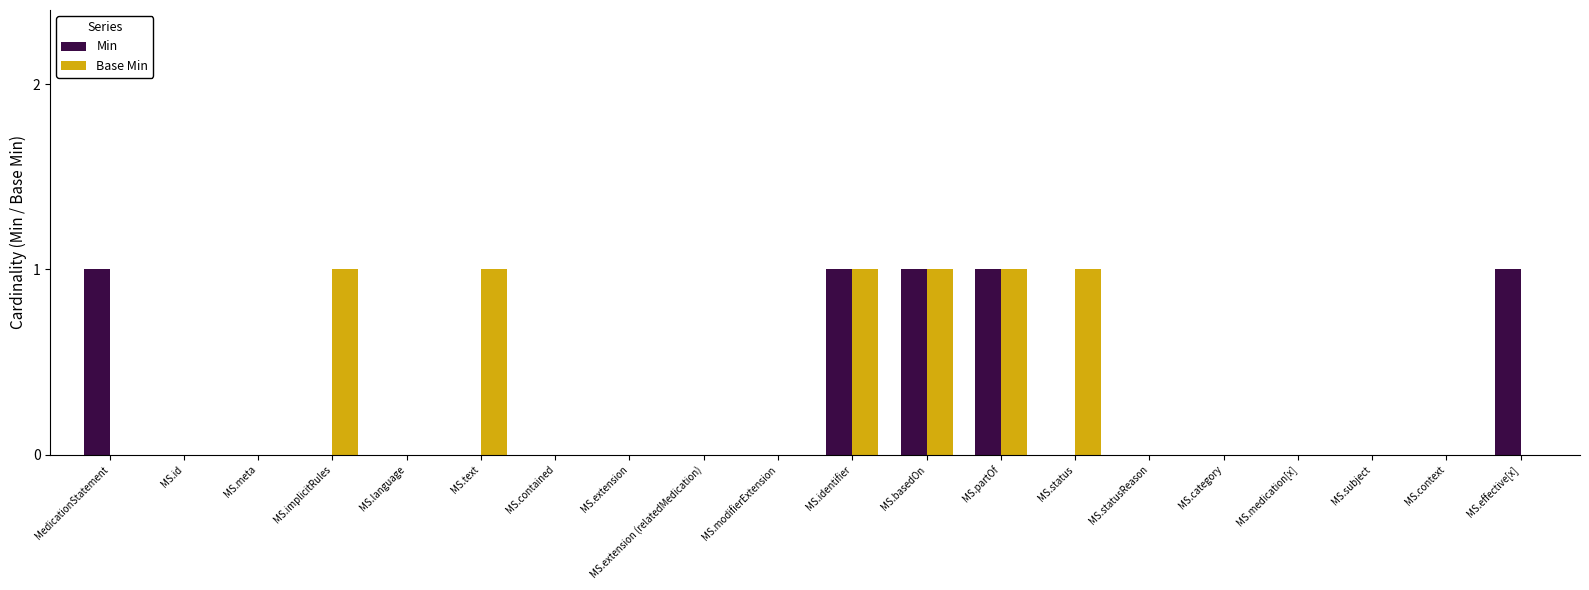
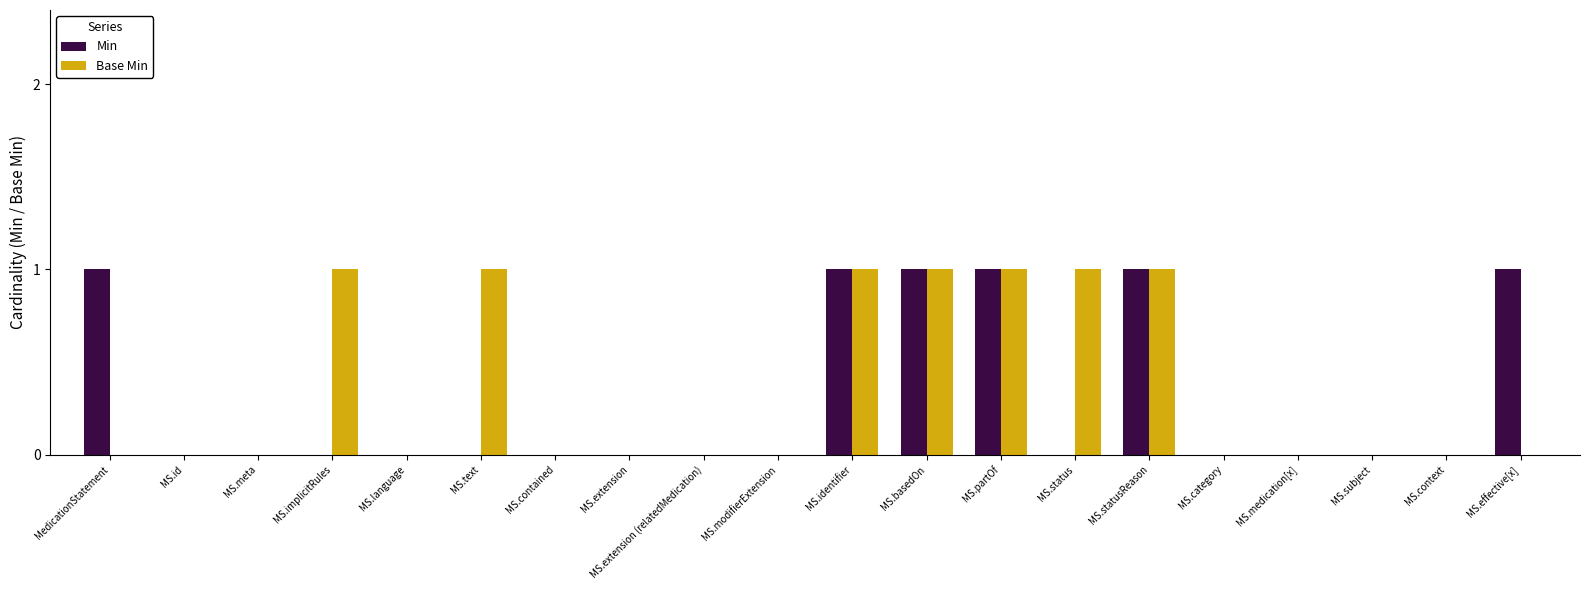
  {
    "Min": {
      "MedicationStatement": 1,
      "MS.id": 0,
      "MS.meta": 0,
      "MS.implicitRules": 0,
      "MS.language": 0,
      "MS.text": 0,
      "MS.contained": 0,
      "MS.extension": 0,
      "MS.extension (relatedMedication)": 0,
      "MS.modifierExtension": 0,
      "MS.identifier": 1,
      "MS.basedOn": 1,
      "MS.partOf": 1,
      "MS.status": 0,
-     "MS.statusReason": 0,
+     "MS.statusReason": 1,
      "MS.category": 0,
      "MS.medication[x]": 0,
      "MS.subject": 0,
      "MS.context": 0,
      "MS.effective[x]": 1
    },
    "Base Min": {
      "MedicationStatement": 0,
      "MS.id": 0,
      "MS.meta": 0,
      "MS.implicitRules": 1,
      "MS.language": 0,
      "MS.text": 1,
      "MS.contained": 0,
      "MS.extension": 0,
      "MS.extension (relatedMedication)": 0,
      "MS.modifierExtension": 0,
      "MS.identifier": 1,
      "MS.basedOn": 1,
      "MS.partOf": 1,
      "MS.status": 1,
-     "MS.statusReason": 0,
+     "MS.statusReason": 1,
      "MS.category": 0,
      "MS.medication[x]": 0,
      "MS.subject": 0,
      "MS.context": 0,
      "MS.effective[x]": 0
    }
  }
